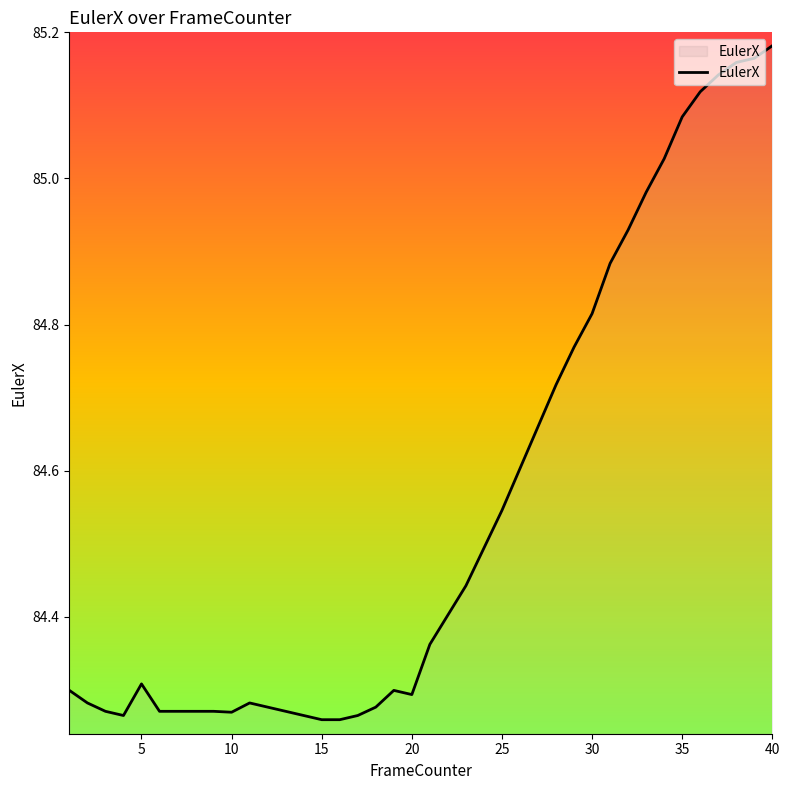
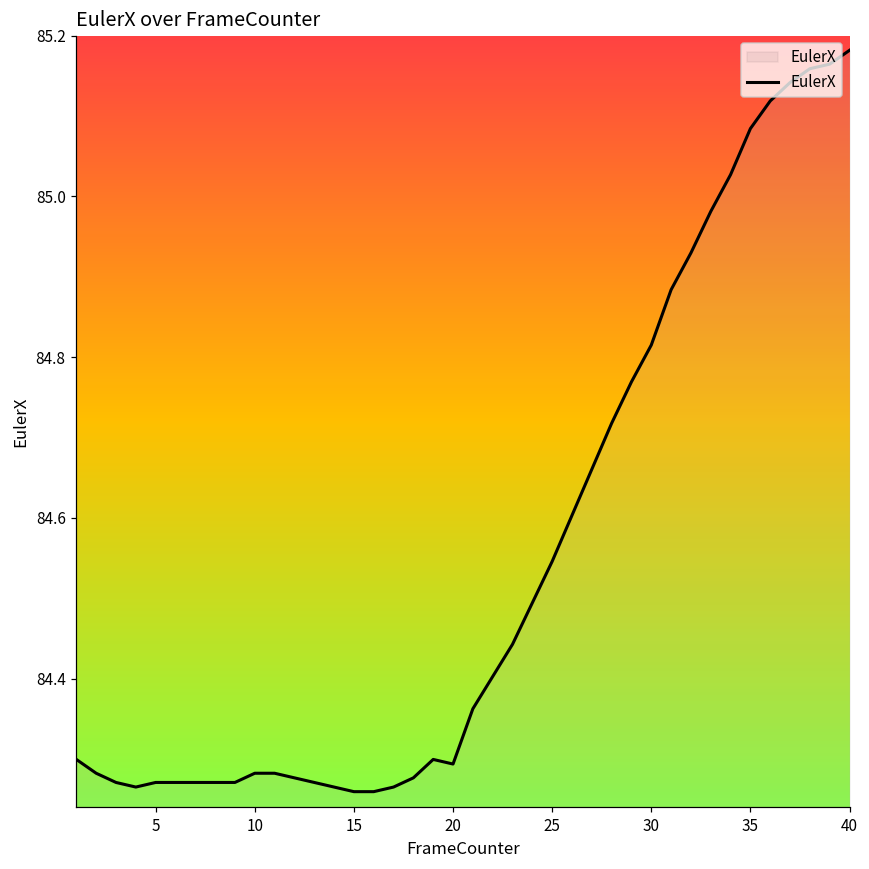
  {
-   "5": 84.31,
-   "10": 84.27,
+   "5": 84.27,
+   "10": 84.28,
    "15": 84.26,
    "20": 84.29,
    "25": 84.55,
    "30": 84.81,
    "35": 85.08,
    "40": 85.18
  }
